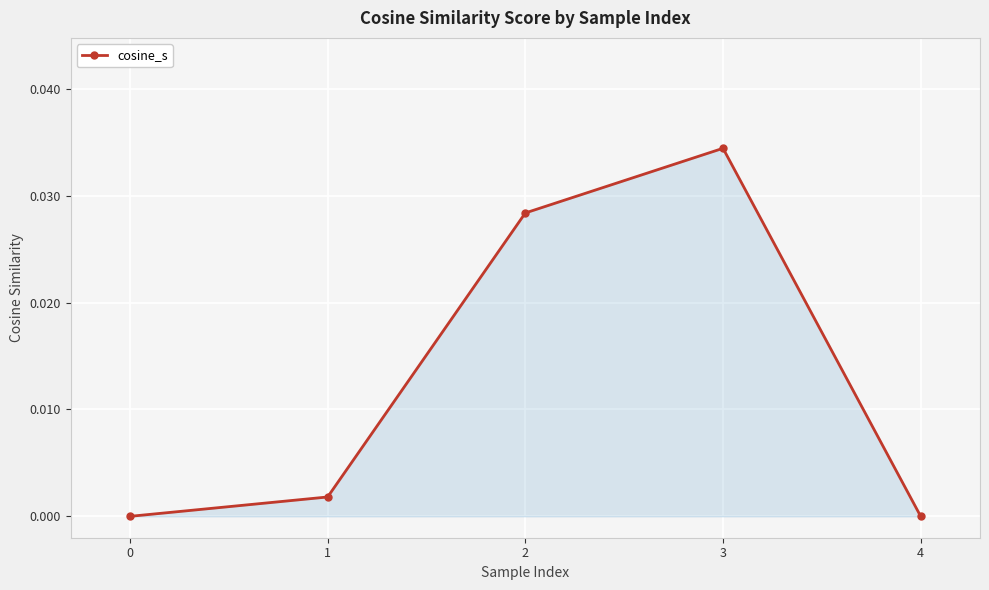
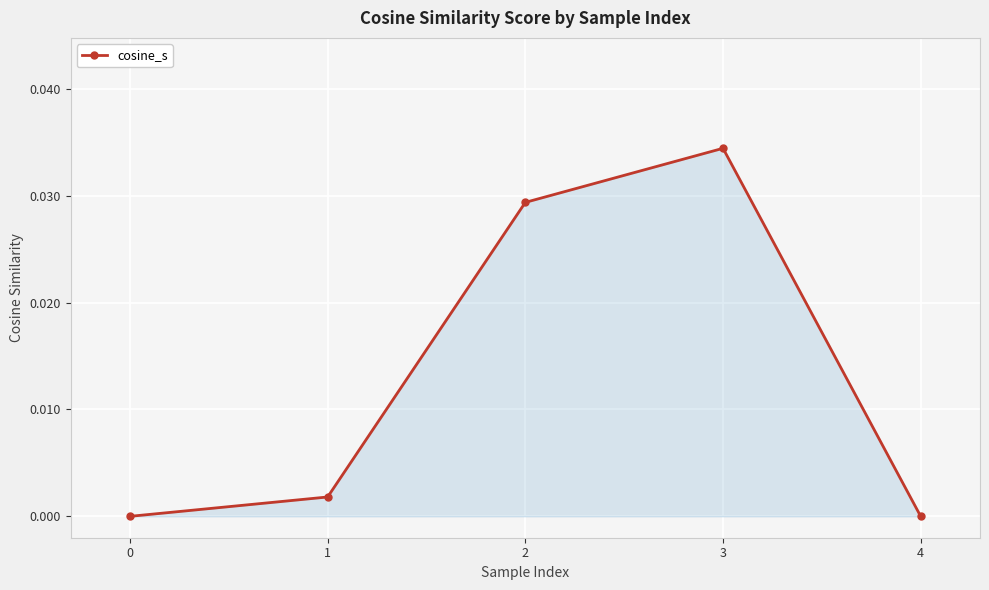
  {
    "0": 0.0000,
    "1": 0.0018,
-   "2": 0.0284,
+   "2": 0.0294,
    "3": 0.0344,
    "4": 0.0000
  }
